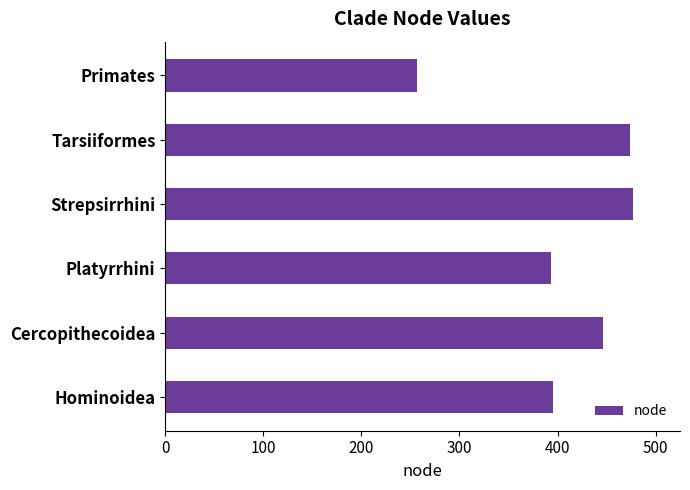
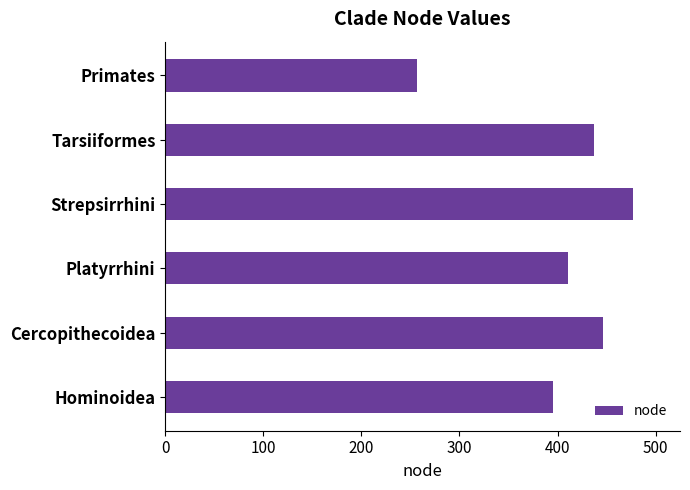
  {
    "Primates": 260,
-   "Tarsiiformes": 470,
+   "Tarsiiformes": 440,
    "Strepsirrhini": 480,
-   "Platyrrhini": 390,
+   "Platyrrhini": 410,
    "Cercopithecoidea": 450,
    "Hominoidea": 400
  }
